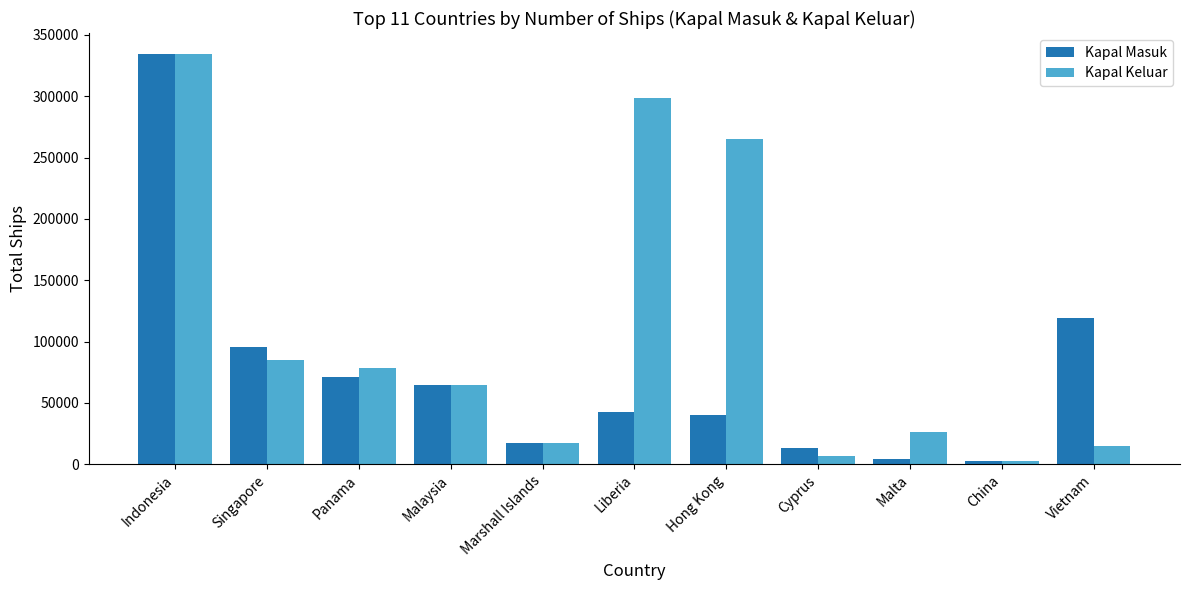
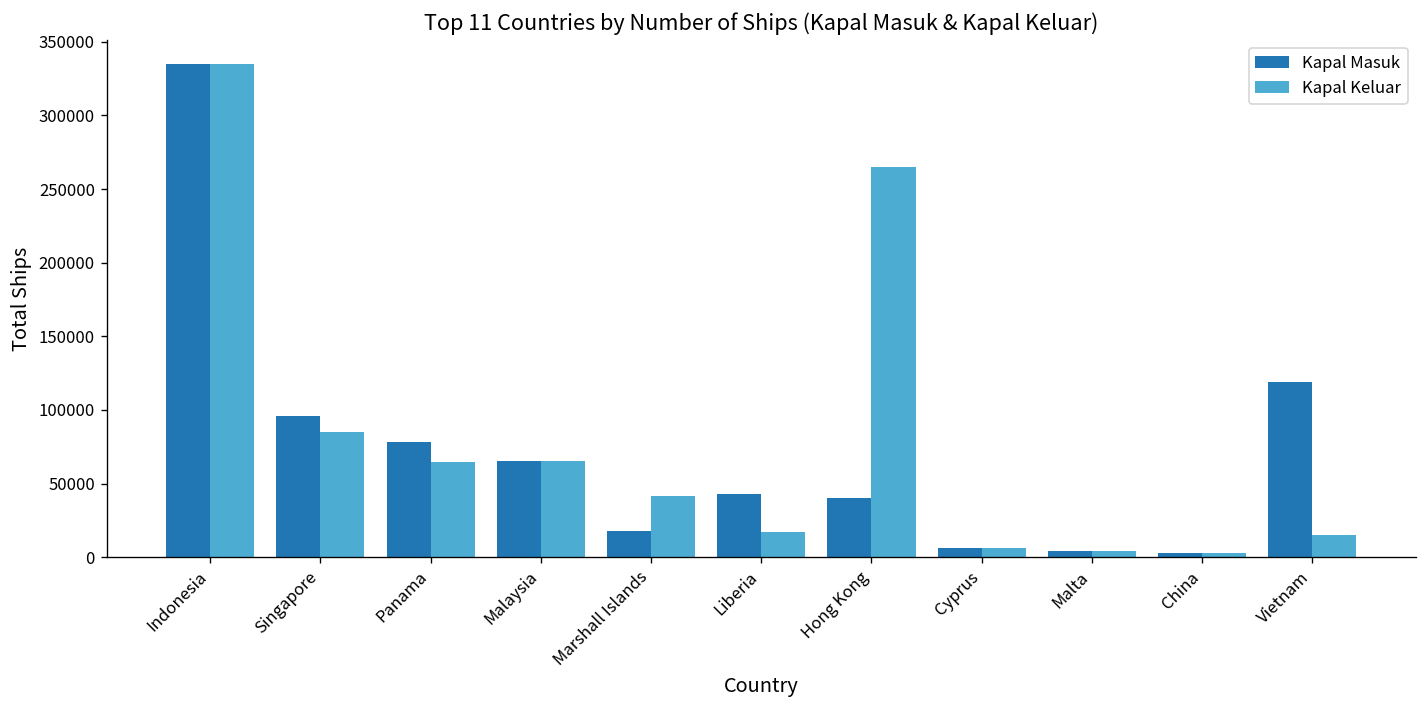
  {
    "Kapal Masuk": {
      "Indonesia": 335000,
      "Singapore": 96000,
-     "Panama": 71000,
+     "Panama": 78000,
      "Malaysia": 65000,
      "Marshall Islands": 18000,
      "Liberia": 43000,
      "Hong Kong": 40000,
-     "Cyprus": 13000,
+     "Cyprus": 7000,
      "Malta": 4000,
      "China": 3000,
      "Vietnam": 119000
    },
    "Kapal Keluar": {
      "Indonesia": 335000,
      "Singapore": 85000,
-     "Panama": 78000,
+     "Panama": 65000,
      "Malaysia": 65000,
-     "Marshall Islands": 18000,
-     "Liberia": 298000,
+     "Marshall Islands": 41000,
+     "Liberia": 17000,
      "Hong Kong": 265000,
      "Cyprus": 7000,
-     "Malta": 27000,
+     "Malta": 4000,
      "China": 3000,
      "Vietnam": 15000
    }
  }
